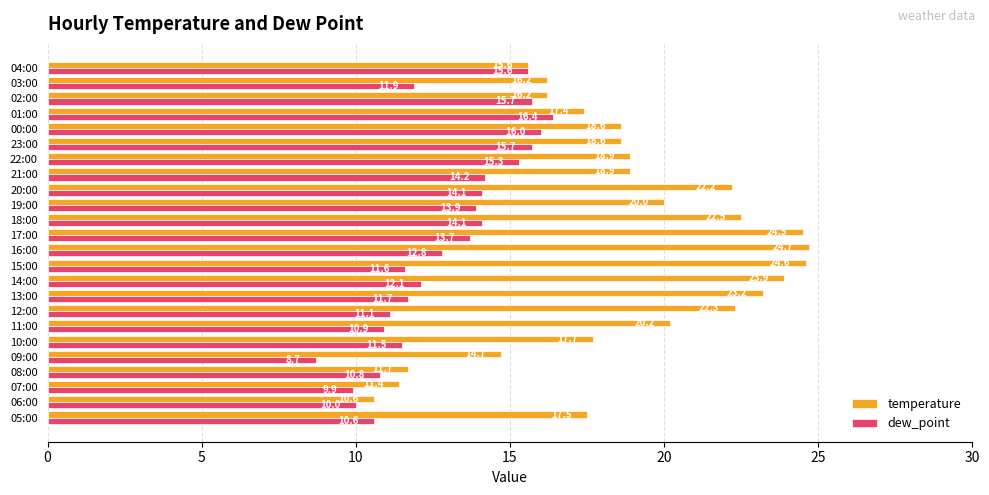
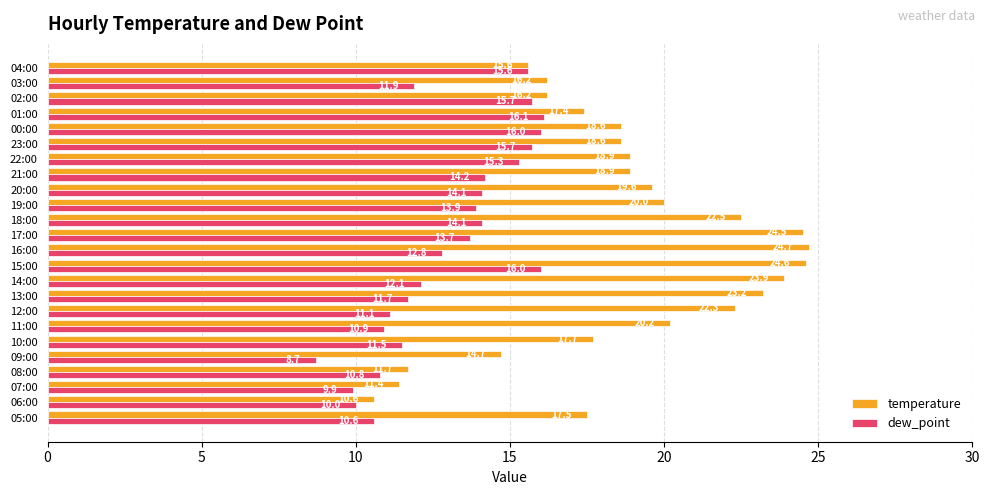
  {
    "temperature": {
      "01:00": 17.4,
      "00:00": 18.6,
      "23:00": 18.6,
      "22:00": 18.9,
      "21:00": 18.9,
-     "20:00": 22.2,
+     "20:00": 19.6,
      "19:00": 20.0,
      "18:00": 22.5,
      "17:00": 24.5,
      "16:00": 24.7,
      "15:00": 24.6,
      "14:00": 23.9,
      "13:00": 23.2,
      "12:00": 22.3,
      "11:00": 20.2,
      "10:00": 17.7,
      "09:00": 14.7,
      "08:00": 11.7,
      "07:00": 11.4
    },
    "dew_point": {
      "03:00": 11.9,
      "02:00": 15.7,
-     "01:00": 16.4,
+     "01:00": 16.1,
      "00:00": 16.0,
      "23:00": 15.7,
      "22:00": 15.3,
      "21:00": 14.2,
      "20:00": 14.1,
      "19:00": 13.9,
      "18:00": 14.1,
      "17:00": 13.7,
      "16:00": 12.8,
-     "15:00": 11.6,
+     "15:00": 16.0,
      "14:00": 12.1,
      "13:00": 11.7,
      "12:00": 11.1,
      "11:00": 10.9,
      "10:00": 11.5,
      "09:00": 8.7,
      "08:00": 10.8,
      "07:00": 9.9,
      "06:00": 10.0,
      "05:00": 10.6
    }
  }
